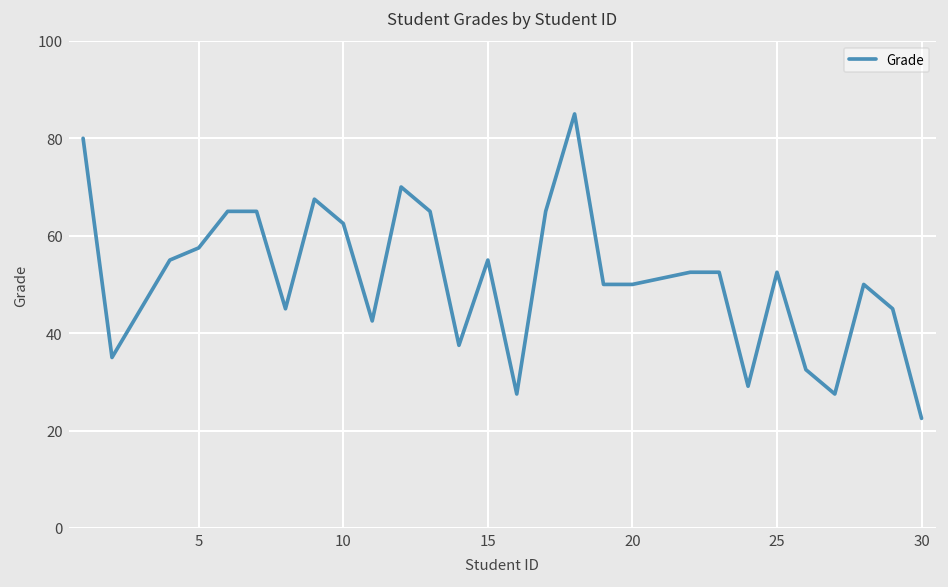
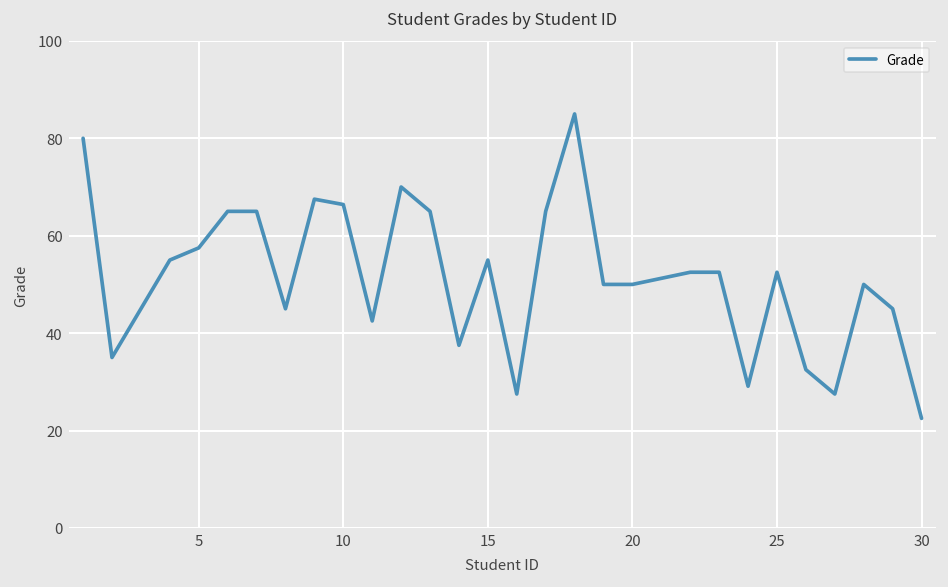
  {
    "5": 58,
-   "10": 63,
+   "10": 66,
    "15": 55,
    "20": 50,
    "25": 53,
    "30": 23
  }
